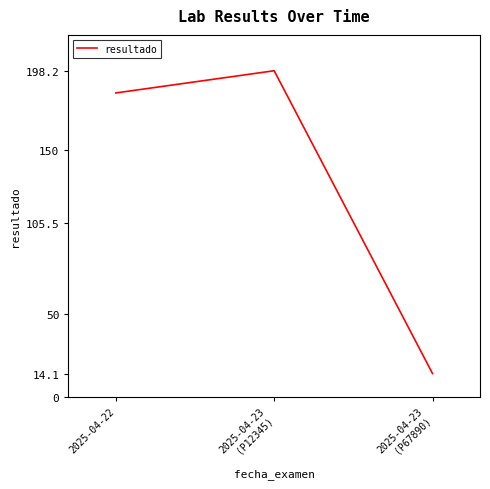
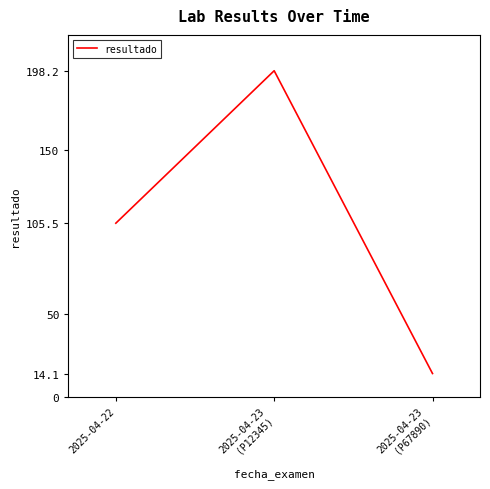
  {
-   "2025-04-22": 185,
+   "2025-04-22": 106,
    "2025-04-23 (P12345)": 198,
    "2025-04-23 (P67890)": 14
  }
